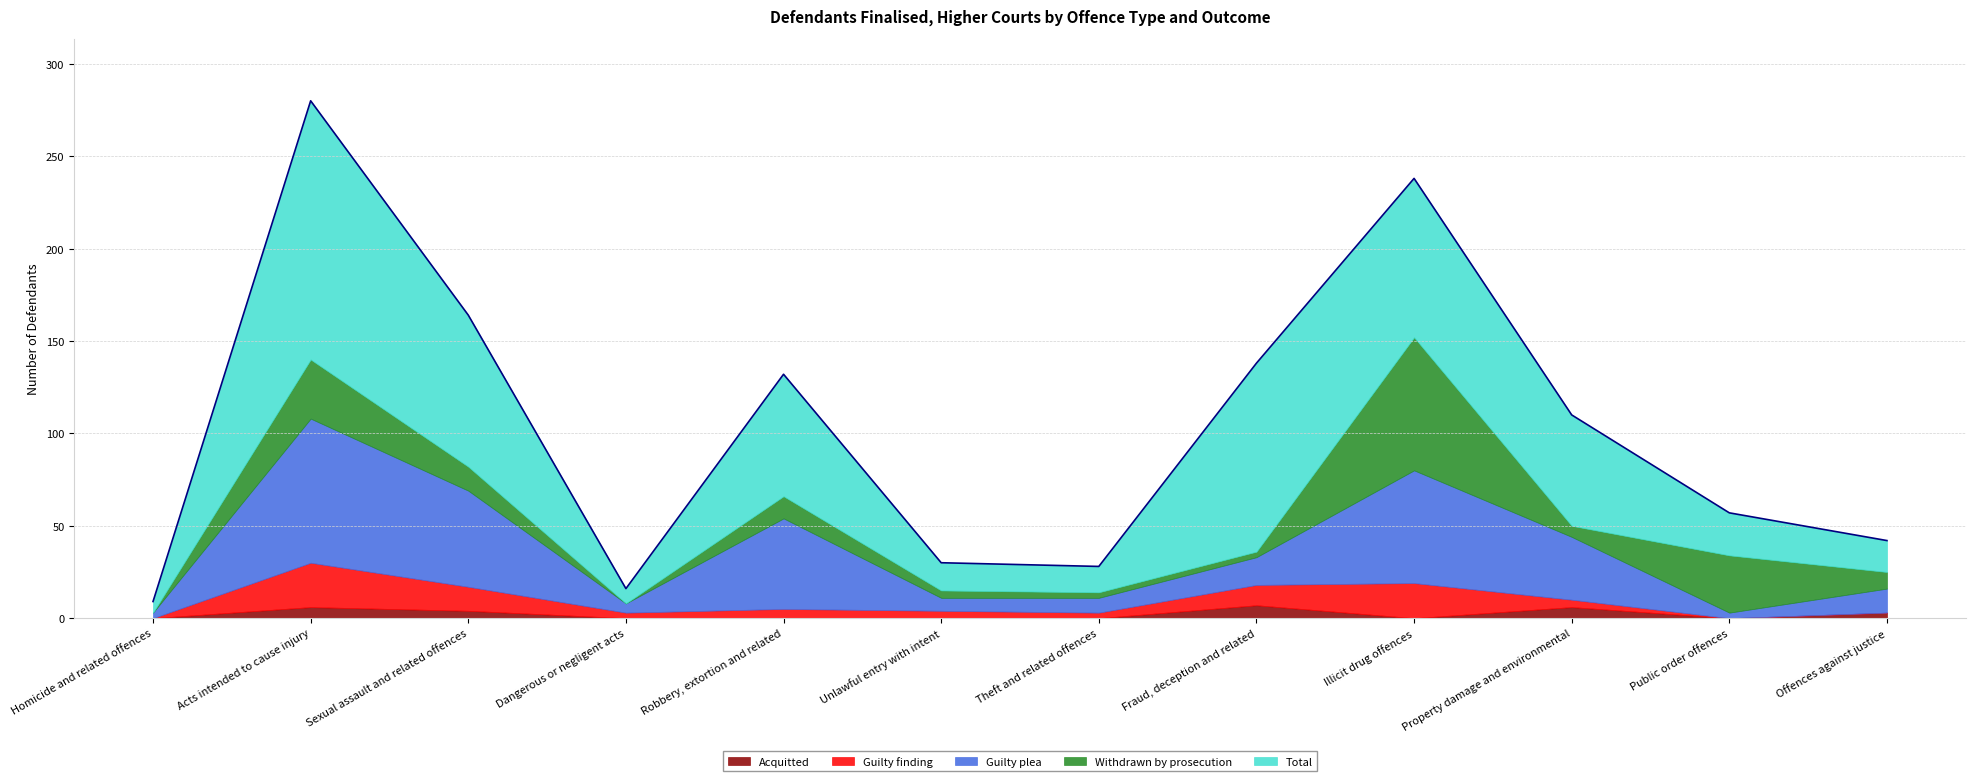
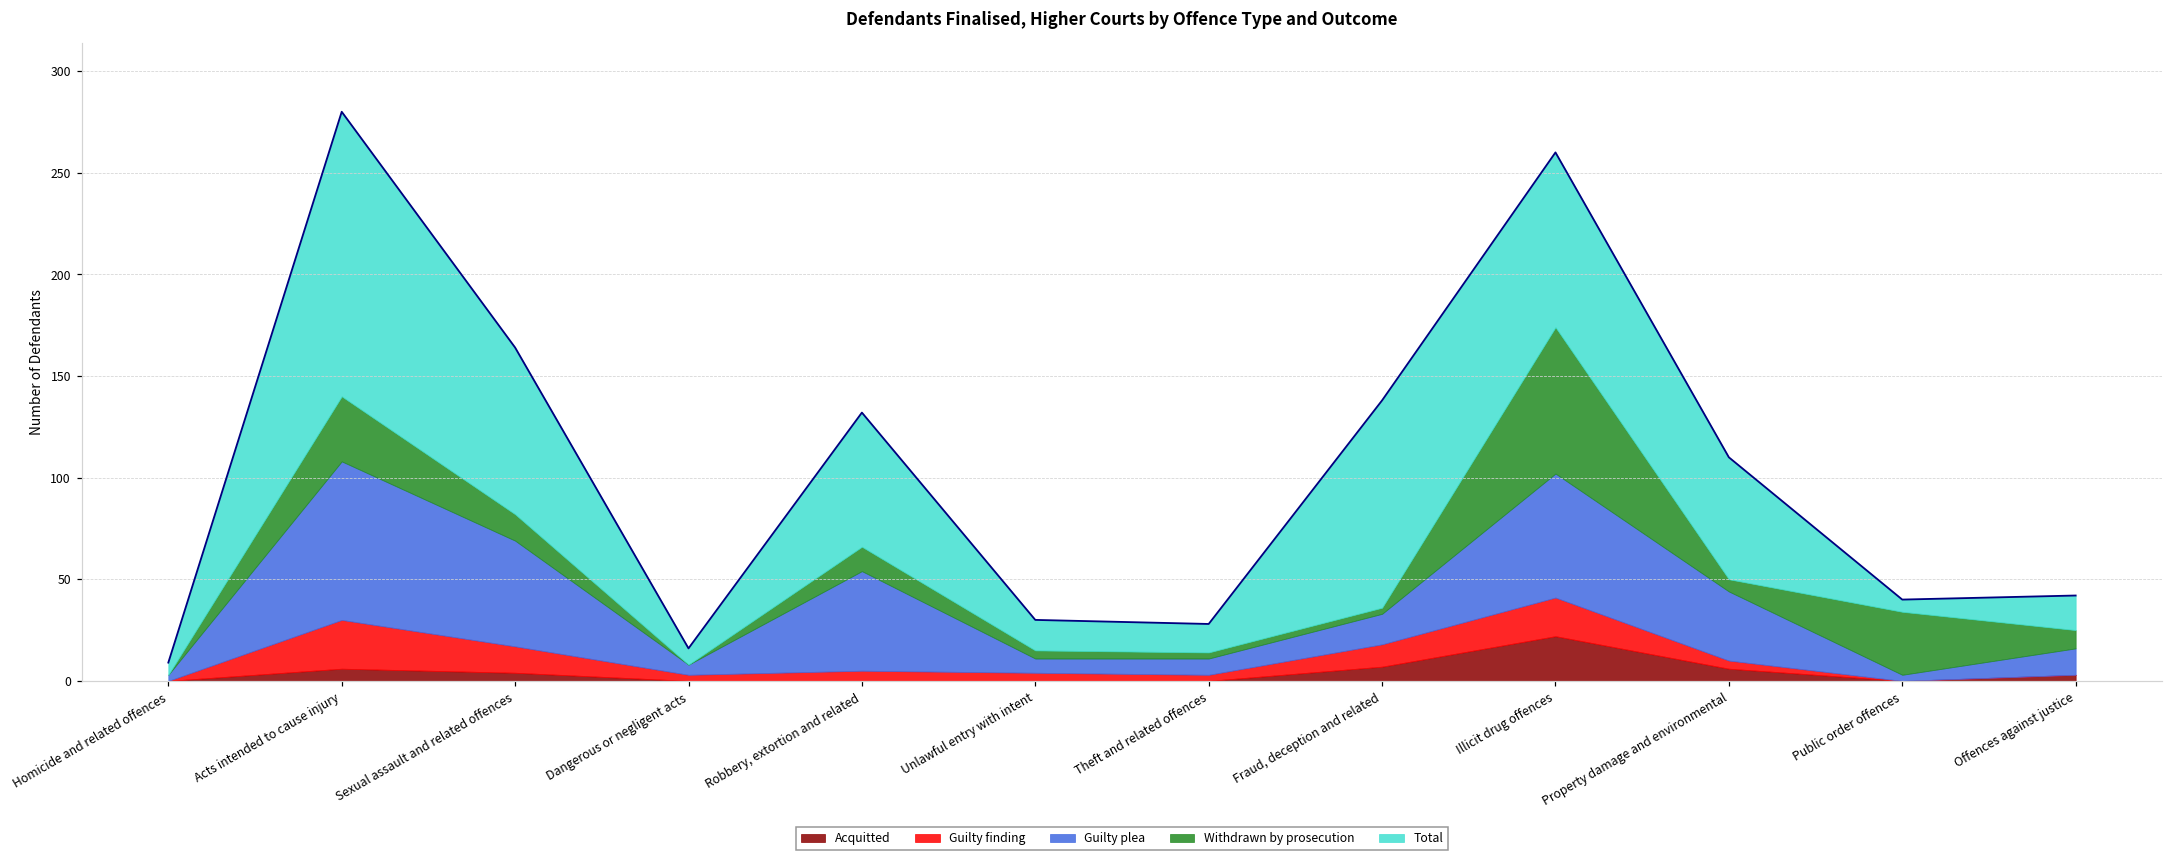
  {
    "Acquitted": {
      "Acts intended to cause injury": 6,
      "Sexual assault and related offences": 4,
      "Dangerous or negligent acts": 0,
      "Robbery, extortion and related": 0,
      "Unlawful entry with intent": 0,
      "Theft and related offences": 0,
      "Fraud, deception and related": 7,
-     "Illicit drug offences": 0,
+     "Illicit drug offences": 22,
      "Property damage and environmental": 6
    },
    "Guilty finding": {
      "Acts intended to cause injury": 24,
      "Sexual assault and related offences": 13,
      "Dangerous or negligent acts": 3,
      "Robbery, extortion and related": 5,
      "Unlawful entry with intent": 4,
      "Theft and related offences": 3,
      "Fraud, deception and related": 11,
      "Illicit drug offences": 19,
      "Property damage and environmental": 4
    },
    "Guilty plea": {
      "Acts intended to cause injury": 78,
      "Sexual assault and related offences": 52,
      "Robbery, extortion and related": 49,
      "Unlawful entry with intent": 7,
      "Theft and related offences": 8,
      "Fraud, deception and related": 15,
      "Illicit drug offences": 61,
      "Property damage and environmental": 34,
      "Public order offences": 3,
      "Offences against justice": 13
    },
    "Withdrawn by prosecution": {
      "Acts intended to cause injury": 32,
      "Sexual assault and related offences": 13,
      "Robbery, extortion and related": 12,
      "Unlawful entry with intent": 4,
      "Theft and related offences": 3,
      "Fraud, deception and related": 3,
      "Illicit drug offences": 72,
      "Property damage and environmental": 6,
      "Public order offences": 31,
      "Offences against justice": 9
    },
    "Total": {
      "Homicide and related offences": 6,
      "Acts intended to cause injury": 140,
      "Sexual assault and related offences": 82,
      "Dangerous or negligent acts": 8,
      "Robbery, extortion and related": 66,
      "Unlawful entry with intent": 15,
      "Theft and related offences": 14,
      "Fraud, deception and related": 102,
      "Illicit drug offences": 86,
      "Property damage and environmental": 60,
-     "Public order offences": 23,
+     "Public order offences": 6,
      "Offences against justice": 17
    }
  }
